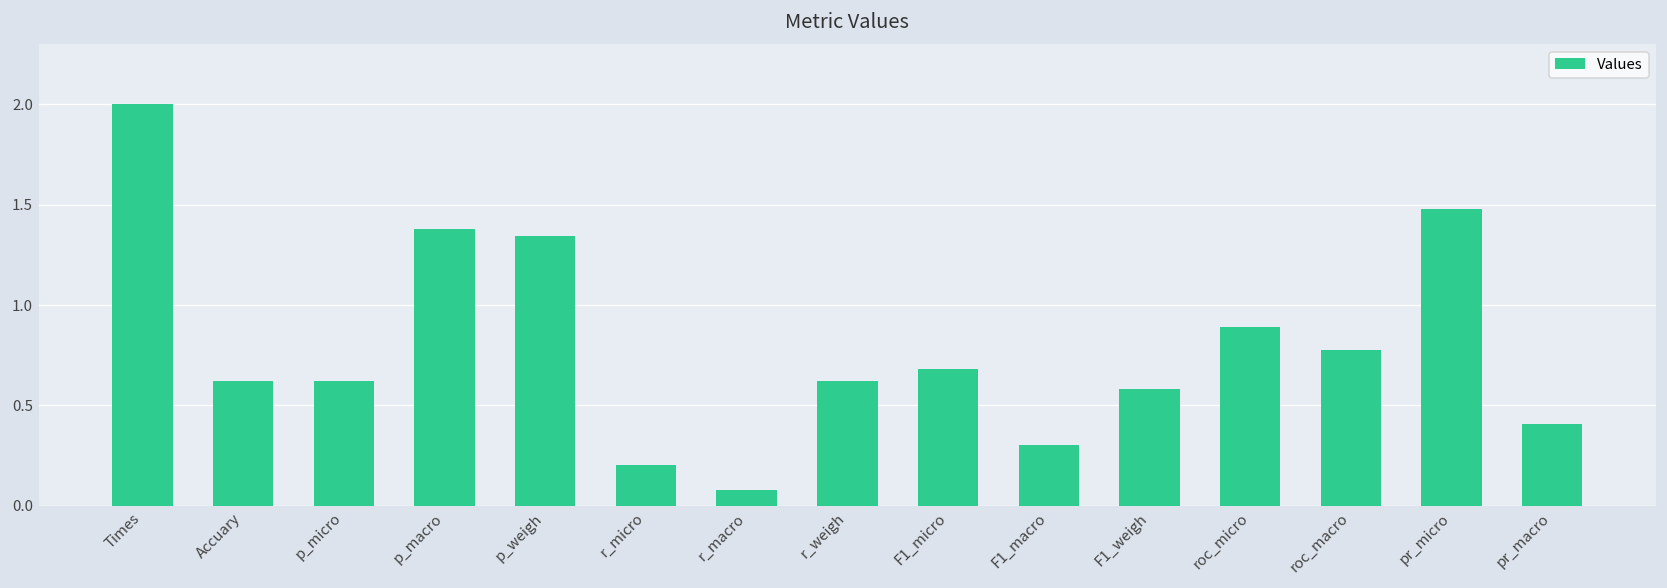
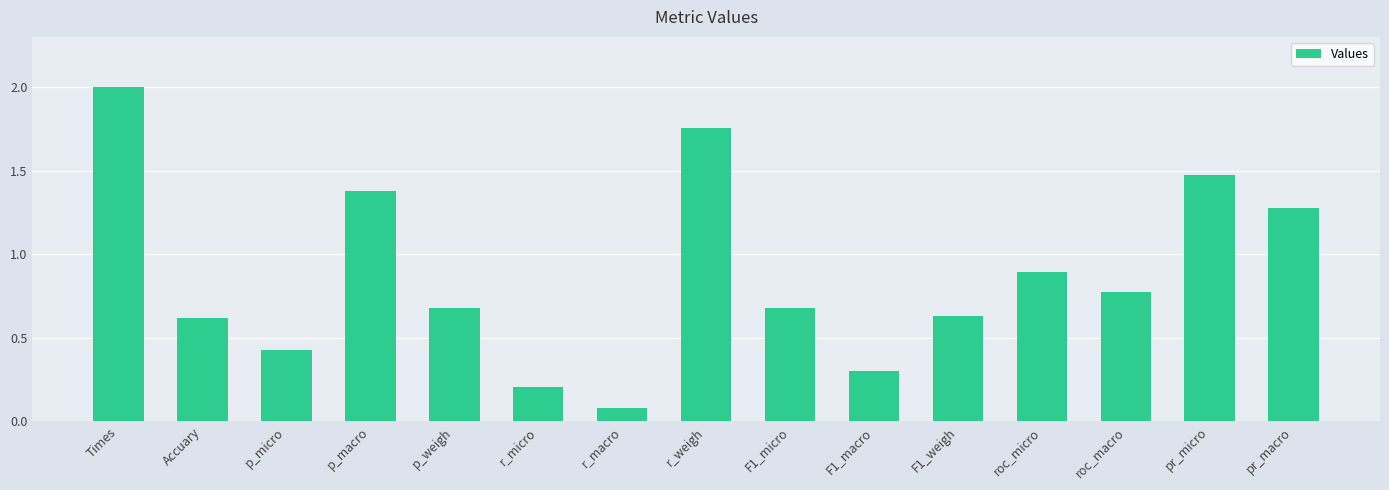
  {
    "Times": 2.00,
    "Accuary": 0.62,
-   "p_micro": 0.62,
+   "p_micro": 0.43,
    "p_macro": 1.38,
-   "p_weigh": 1.34,
+   "p_weigh": 0.68,
    "r_micro": 0.20,
    "r_macro": 0.08,
-   "r_weigh": 0.62,
+   "r_weigh": 1.76,
    "F1_micro": 0.68,
    "F1_macro": 0.30,
-   "F1_weigh": 0.58,
+   "F1_weigh": 0.63,
    "roc_micro": 0.89,
    "roc_macro": 0.78,
    "pr_micro": 1.48,
-   "pr_macro": 0.41
+   "pr_macro": 1.28
  }
